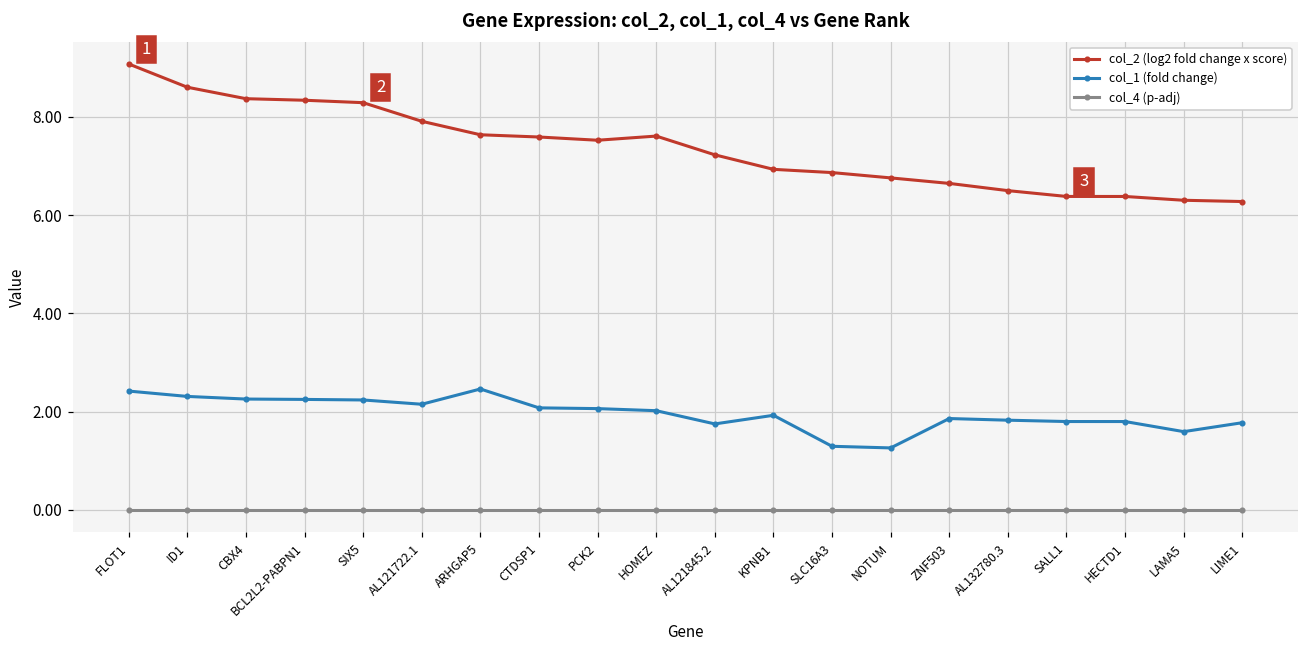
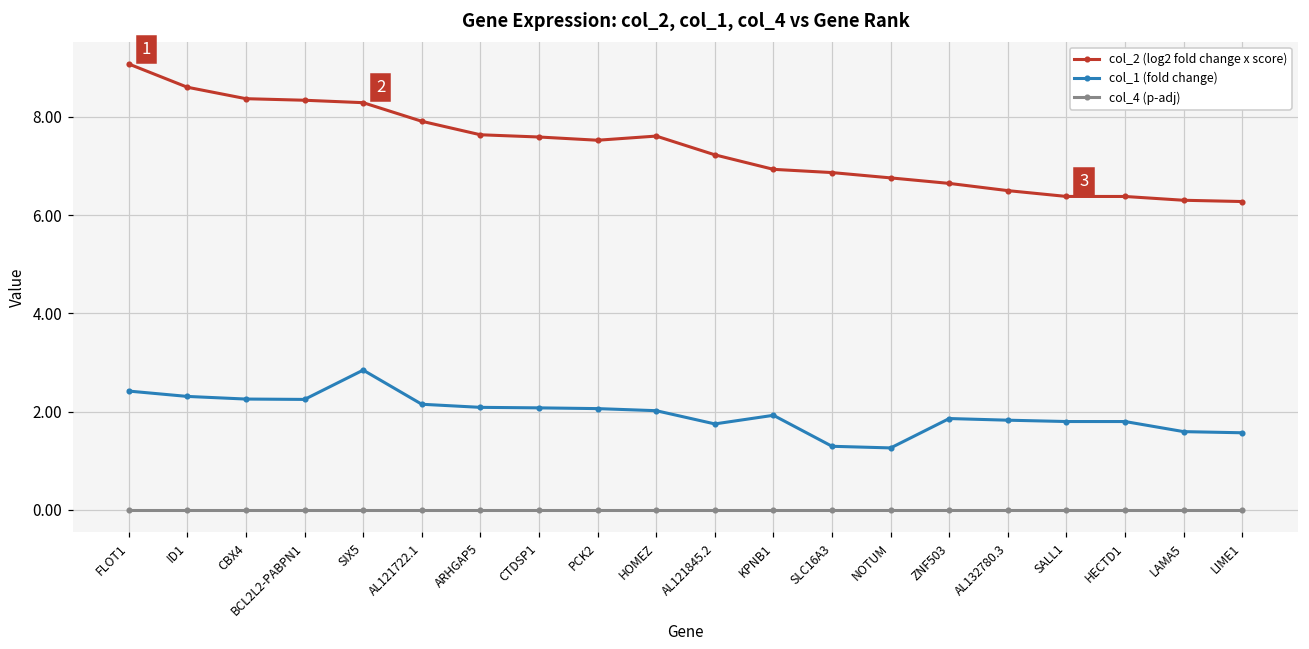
  {
    "col_2 (log2 fold change x score)": {
      "ID1": 8.6,
      "CBX4": 8.4,
      "BCL2L2-PABPN1": 8.3,
      "AL121722.1": 7.9,
      "ARHGAP5": 7.6,
      "CTDSP1": 7.6,
      "PCK2": 7.5,
      "HOMEZ": 7.6,
      "AL121845.2": 7.2,
      "KPNB1": 6.9,
      "SLC16A3": 6.9,
      "NOTUM": 6.8,
      "ZNF503": 6.6,
      "AL132780.3": 6.5,
      "HECTD1": 6.4,
      "LAMA5": 6.3,
      "LIME1": 6.3
    },
    "col_1 (fold change)": {
      "FLOT1": 2.4,
      "ID1": 2.3,
      "CBX4": 2.3,
      "BCL2L2-PABPN1": 2.2,
-     "SIX5": 2.2,
+     "SIX5": 2.8,
      "AL121722.1": 2.1,
-     "ARHGAP5": 2.5,
+     "ARHGAP5": 2.1,
      "CTDSP1": 2.1,
      "PCK2": 2.1,
      "HOMEZ": 2.0,
      "AL121845.2": 1.7,
      "KPNB1": 1.9,
      "SLC16A3": 1.3,
      "NOTUM": 1.3,
      "ZNF503": 1.9,
      "AL132780.3": 1.8,
      "SALL1": 1.8,
      "HECTD1": 1.8,
      "LAMA5": 1.6,
-     "LIME1": 1.8
+     "LIME1": 1.6
    },
    "col_4 (p-adj)": {
      "FLOT1": 0.0,
      "ID1": 0.0,
      "CBX4": 0.0,
      "BCL2L2-PABPN1": 0.0,
      "SIX5": 0.0,
      "AL121722.1": 0.0,
      "ARHGAP5": 0.0,
      "CTDSP1": 0.0,
      "PCK2": 0.0,
      "HOMEZ": 0.0,
      "AL121845.2": 0.0,
      "KPNB1": 0.0,
      "SLC16A3": 0.0,
      "NOTUM": 0.0,
      "ZNF503": 0.0,
      "AL132780.3": 0.0,
      "SALL1": 0.0,
      "HECTD1": 0.0,
      "LAMA5": 0.0,
      "LIME1": 0.0
    }
  }
